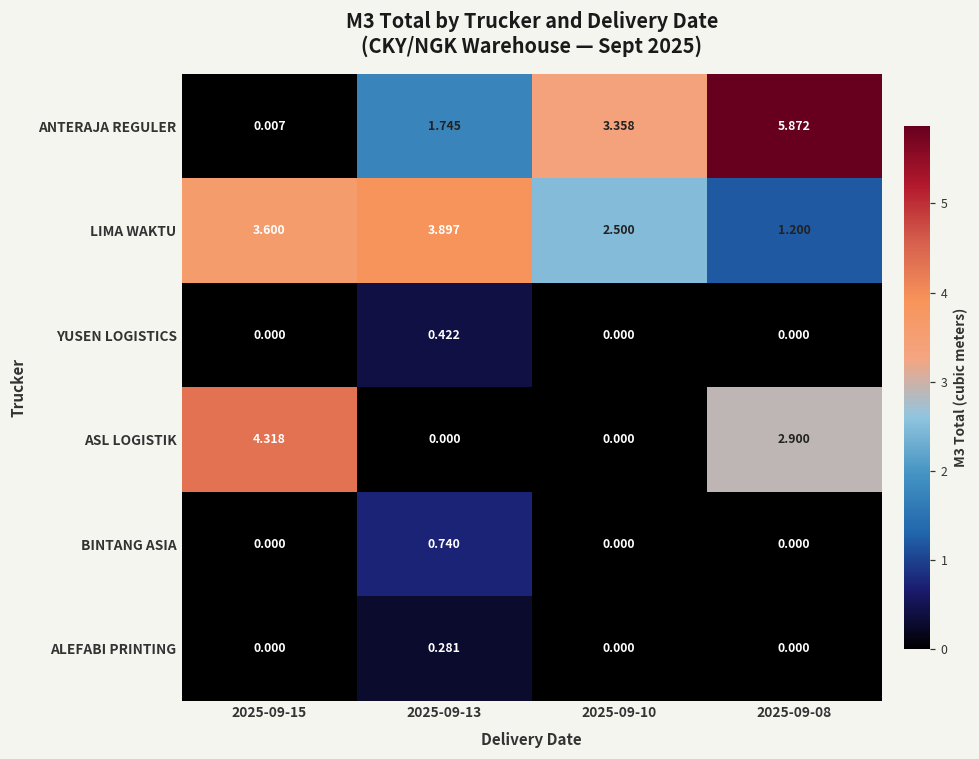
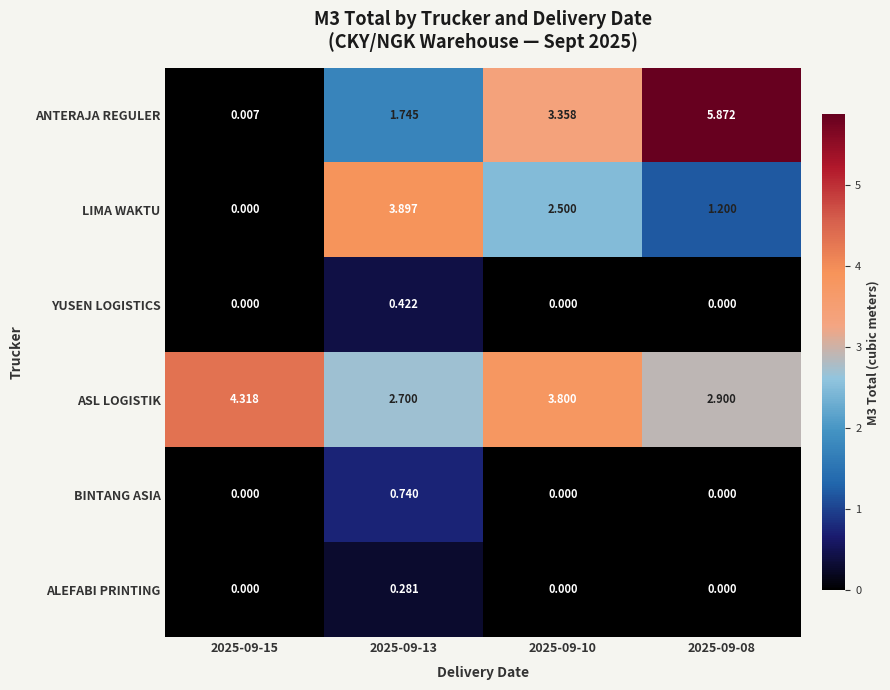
  {
    "ANTERAJA REGULER": {
      "2025-09-15": 0.007,
      "2025-09-13": 1.745,
      "2025-09-10": 3.358,
      "2025-09-08": 5.872
    },
    "LIMA WAKTU": {
-     "2025-09-15": 3.600,
+     "2025-09-15": 0.000,
      "2025-09-13": 3.897,
      "2025-09-10": 2.500,
      "2025-09-08": 1.200
    },
    "YUSEN LOGISTICS": {
      "2025-09-15": 0.000,
      "2025-09-13": 0.422,
      "2025-09-10": 0.000,
      "2025-09-08": 0.000
    },
    "ASL LOGISTIK": {
      "2025-09-15": 4.318,
-     "2025-09-13": 0.000,
-     "2025-09-10": 0.000,
+     "2025-09-13": 2.700,
+     "2025-09-10": 3.800,
      "2025-09-08": 2.900
    },
    "BINTANG ASIA": {
      "2025-09-15": 0.000,
      "2025-09-13": 0.740,
      "2025-09-10": 0.000,
      "2025-09-08": 0.000
    },
    "ALEFABI PRINTING": {
      "2025-09-15": 0.000,
      "2025-09-13": 0.281,
      "2025-09-10": 0.000,
      "2025-09-08": 0.000
    }
  }
